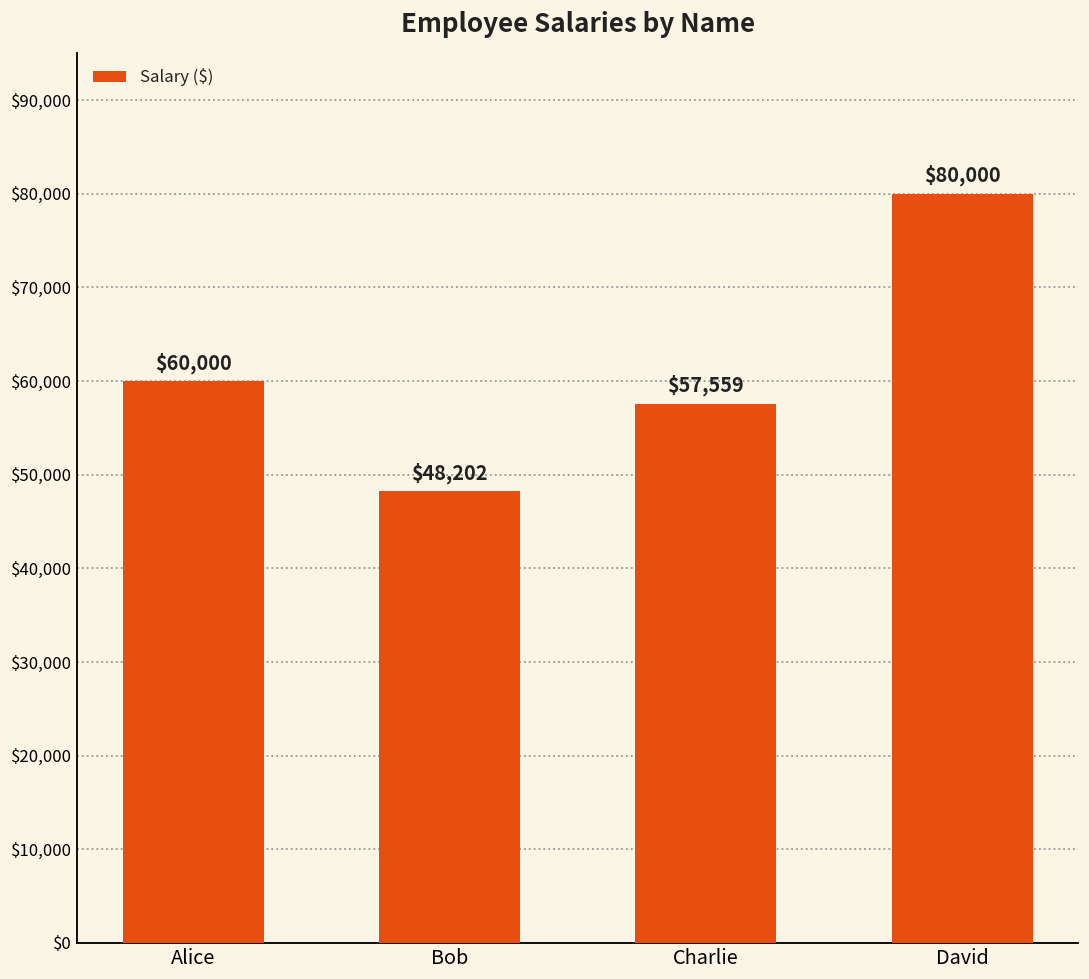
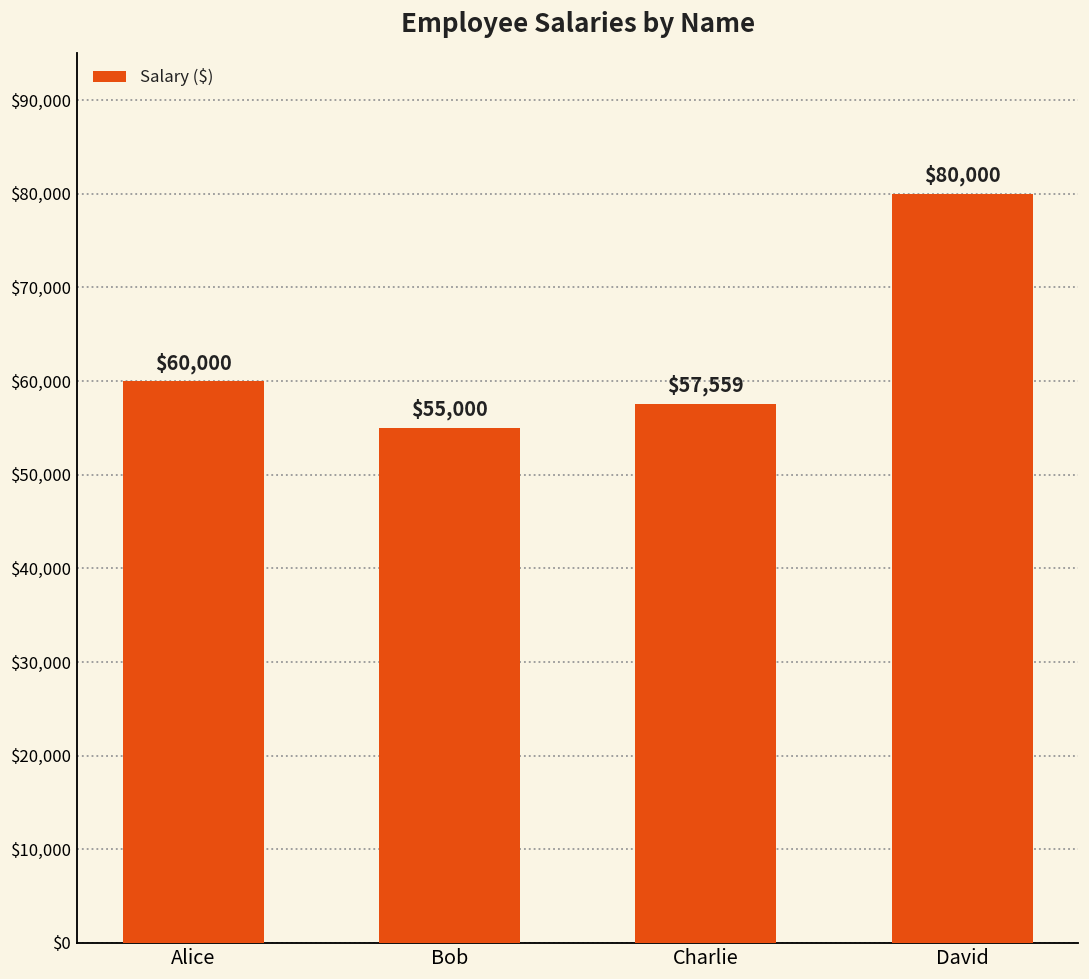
  {
    "Alice": "$60,000",
-   "Bob": "$48,202",
+   "Bob": "$55,000",
    "Charlie": "$57,559",
    "David": "$80,000"
  }
